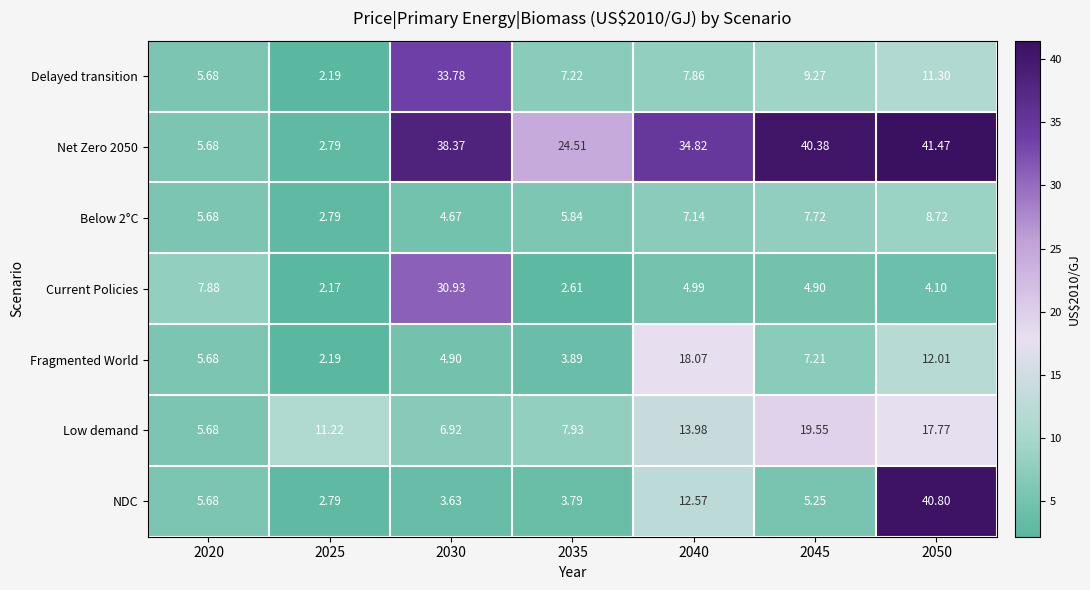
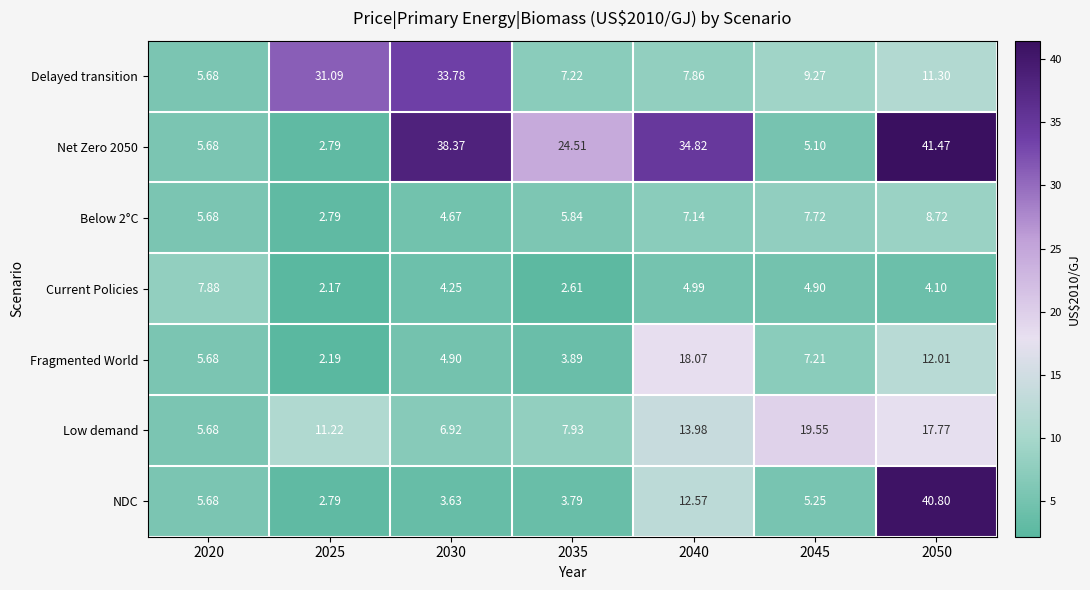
  {
    "Delayed transition": {
      "2020": 5.68,
-     "2025": 2.19,
+     "2025": 31.09,
      "2030": 33.78,
      "2035": 7.22,
      "2040": 7.86,
      "2045": 9.27,
      "2050": 11.30
    },
    "Net Zero 2050": {
      "2020": 5.68,
      "2025": 2.79,
      "2030": 38.37,
      "2035": 24.51,
      "2040": 34.82,
-     "2045": 40.38,
+     "2045": 5.10,
      "2050": 41.47
    },
    "Below 2°C": {
      "2020": 5.68,
      "2025": 2.79,
      "2030": 4.67,
      "2035": 5.84,
      "2040": 7.14,
      "2045": 7.72,
      "2050": 8.72
    },
    "Current Policies": {
      "2020": 7.88,
      "2025": 2.17,
-     "2030": 30.93,
+     "2030": 4.25,
      "2035": 2.61,
      "2040": 4.99,
      "2045": 4.90,
      "2050": 4.10
    },
    "Fragmented World": {
      "2020": 5.68,
      "2025": 2.19,
      "2030": 4.90,
      "2035": 3.89,
      "2040": 18.07,
      "2045": 7.21,
      "2050": 12.01
    },
    "Low demand": {
      "2020": 5.68,
      "2025": 11.22,
      "2030": 6.92,
      "2035": 7.93,
      "2040": 13.98,
      "2045": 19.55,
      "2050": 17.77
    },
    "NDC": {
      "2020": 5.68,
      "2025": 2.79,
      "2030": 3.63,
      "2035": 3.79,
      "2040": 12.57,
      "2045": 5.25,
      "2050": 40.80
    }
  }
